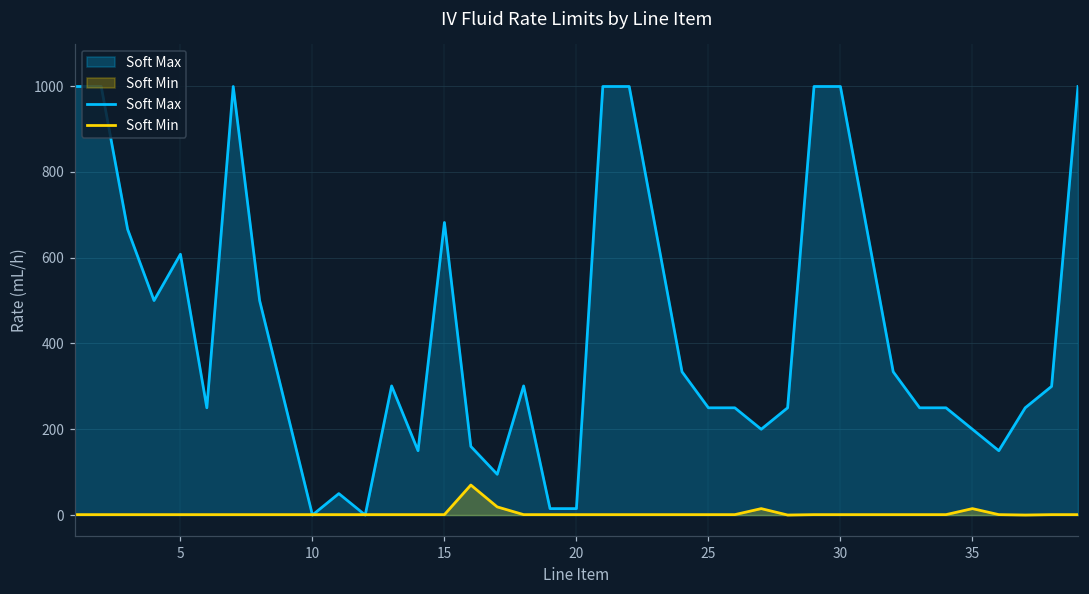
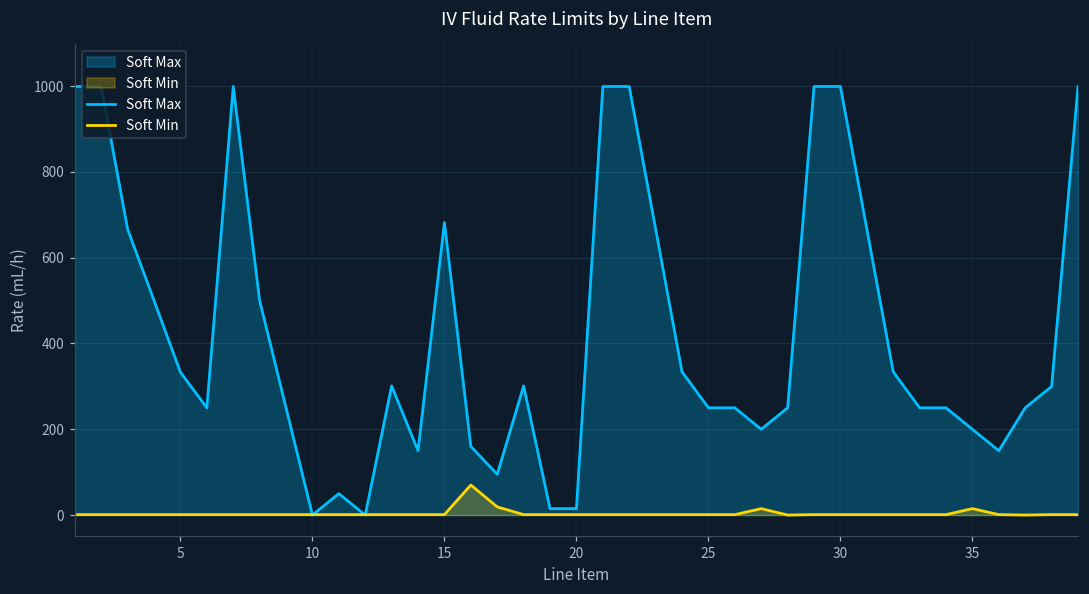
  {
    "Soft Max": {
-     "5": 610,
+     "5": 330,
      "15": 680,
      "20": 20,
      "25": 250,
      "30": 1000,
      "35": 200
    },
    "Soft Min": {
      "5": 0,
      "15": 0,
      "20": 0,
      "25": 0,
      "30": 0,
      "35": 20
    }
  }
